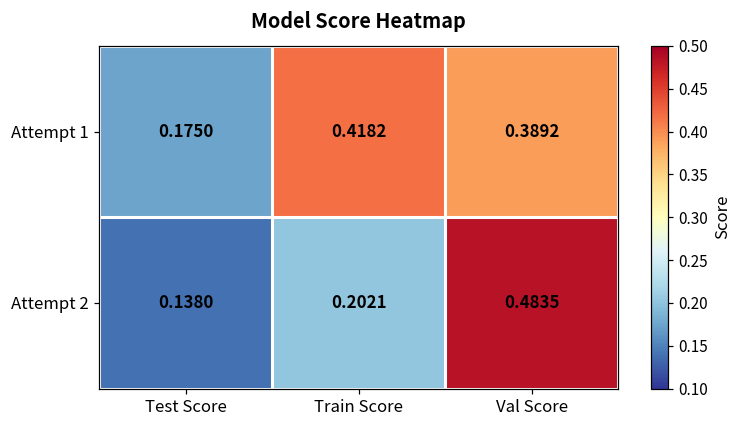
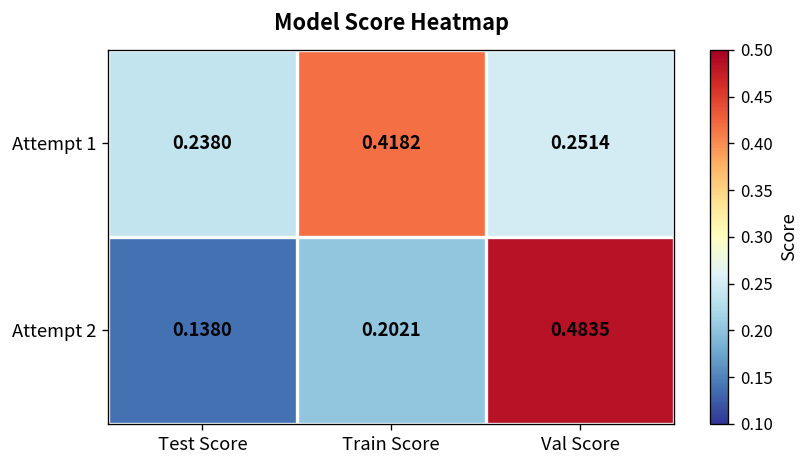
  {
    "Attempt 1": {
-     "Test Score": 0.1750,
+     "Test Score": 0.2380,
      "Train Score": 0.4182,
-     "Val Score": 0.3892
+     "Val Score": 0.2514
    },
    "Attempt 2": {
      "Test Score": 0.1380,
      "Train Score": 0.2021,
      "Val Score": 0.4835
    }
  }
